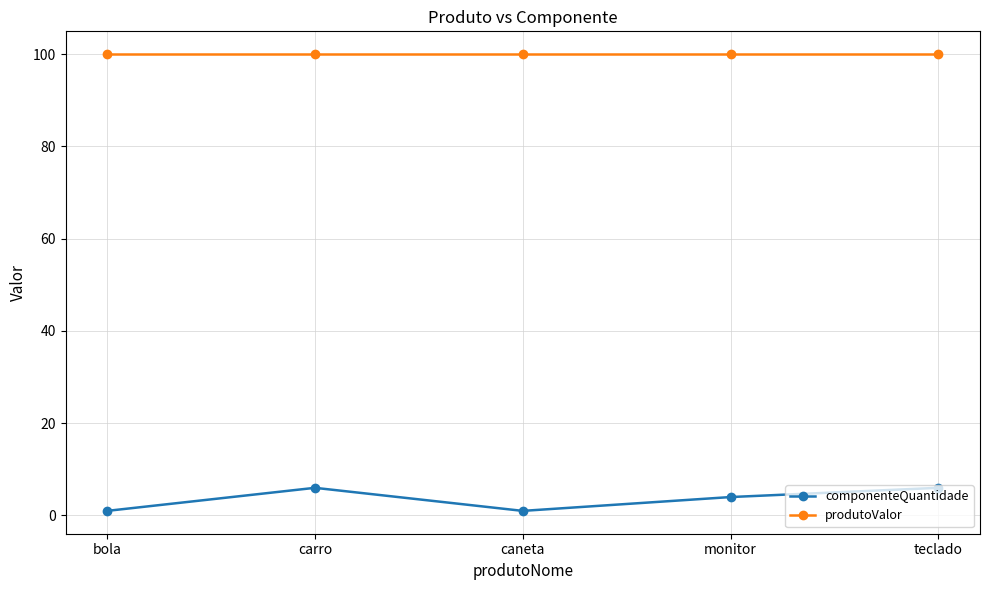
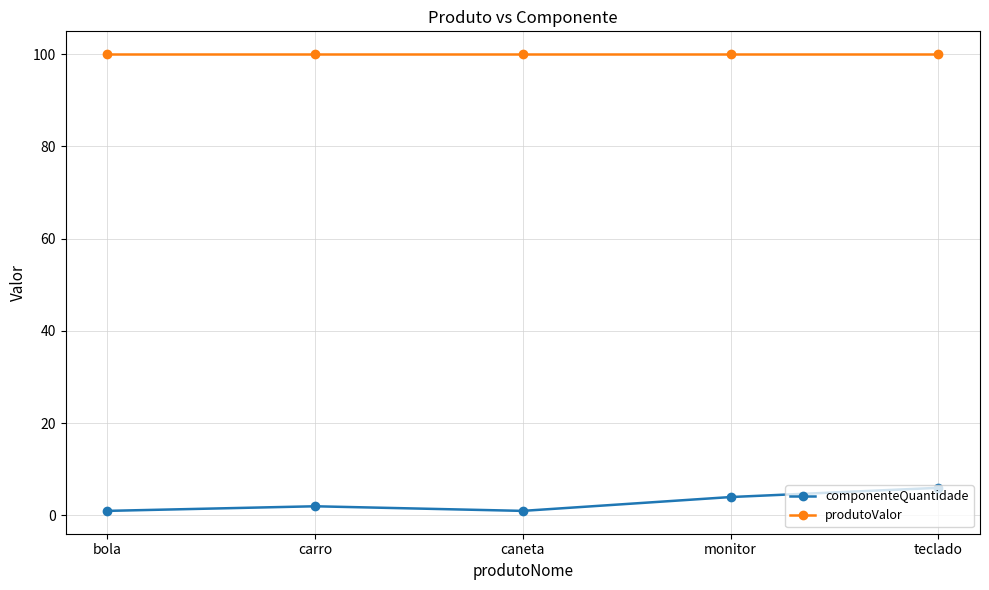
  {
    "componenteQuantidade": {
      "bola": 1,
-     "carro": 6,
+     "carro": 2,
      "caneta": 1,
      "monitor": 4
    },
    "produtoValor": {
      "bola": 100,
      "carro": 100,
      "caneta": 100,
      "monitor": 100,
      "teclado": 100
    }
  }
